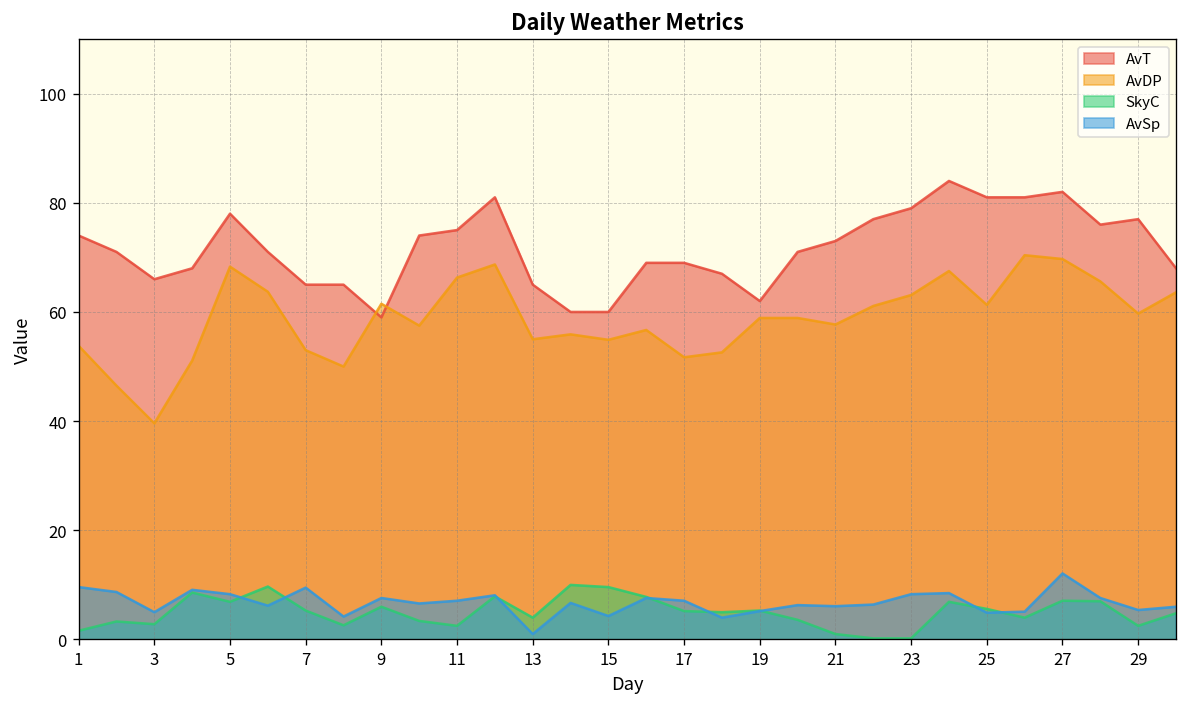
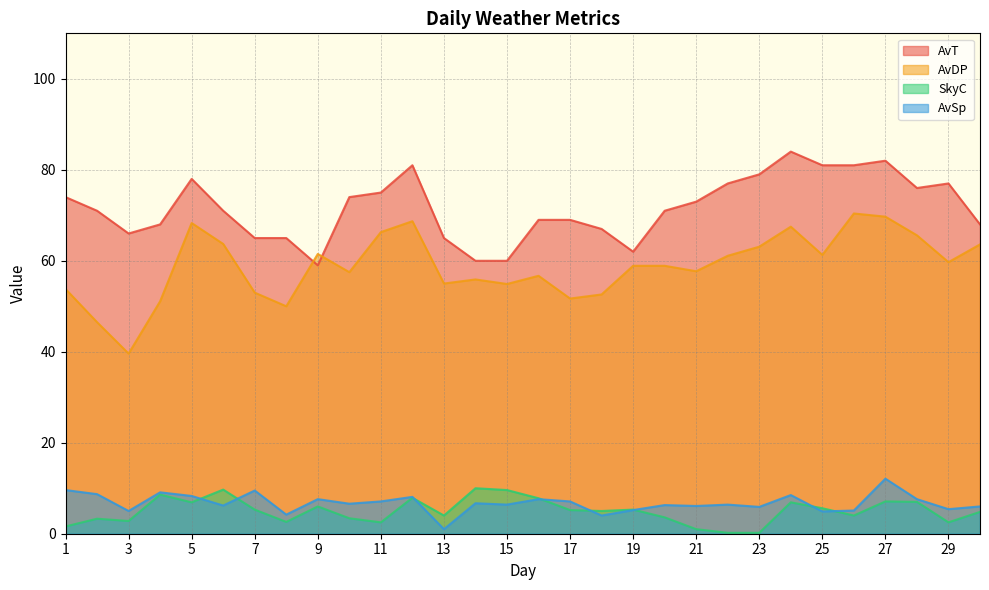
  {
    "AvT": {
      "1": 74,
      "3": 66,
      "5": 78,
      "7": 65,
      "9": 59,
      "11": 75,
      "13": 65,
      "15": 60,
      "17": 69,
      "19": 62,
      "21": 73,
      "23": 79,
      "25": 81,
      "27": 82,
      "29": 77
    },
    "AvDP": {
      "1": 54,
      "3": 40,
      "5": 68,
      "7": 53,
      "9": 62,
      "11": 66,
      "13": 55,
      "15": 55,
      "17": 52,
      "19": 59,
      "21": 58,
      "23": 63,
      "25": 61,
      "27": 70,
      "29": 60
    },
    "SkyC": {
      "1": 2,
      "3": 3,
      "5": 7,
      "7": 5,
      "9": 6,
      "11": 3,
      "13": 4,
      "15": 10,
      "17": 5,
      "21": 1,
      "23": 0,
      "25": 6,
      "27": 7,
      "29": 3
    },
    "AvSp": {
      "1": 10,
      "3": 5,
      "5": 8,
      "7": 10,
      "9": 8,
      "11": 7,
      "13": 1,
-     "15": 4,
+     "15": 6,
      "17": 7,
      "21": 6,
-     "23": 8,
+     "23": 6,
      "25": 5,
      "27": 12,
      "29": 5
    }
  }
